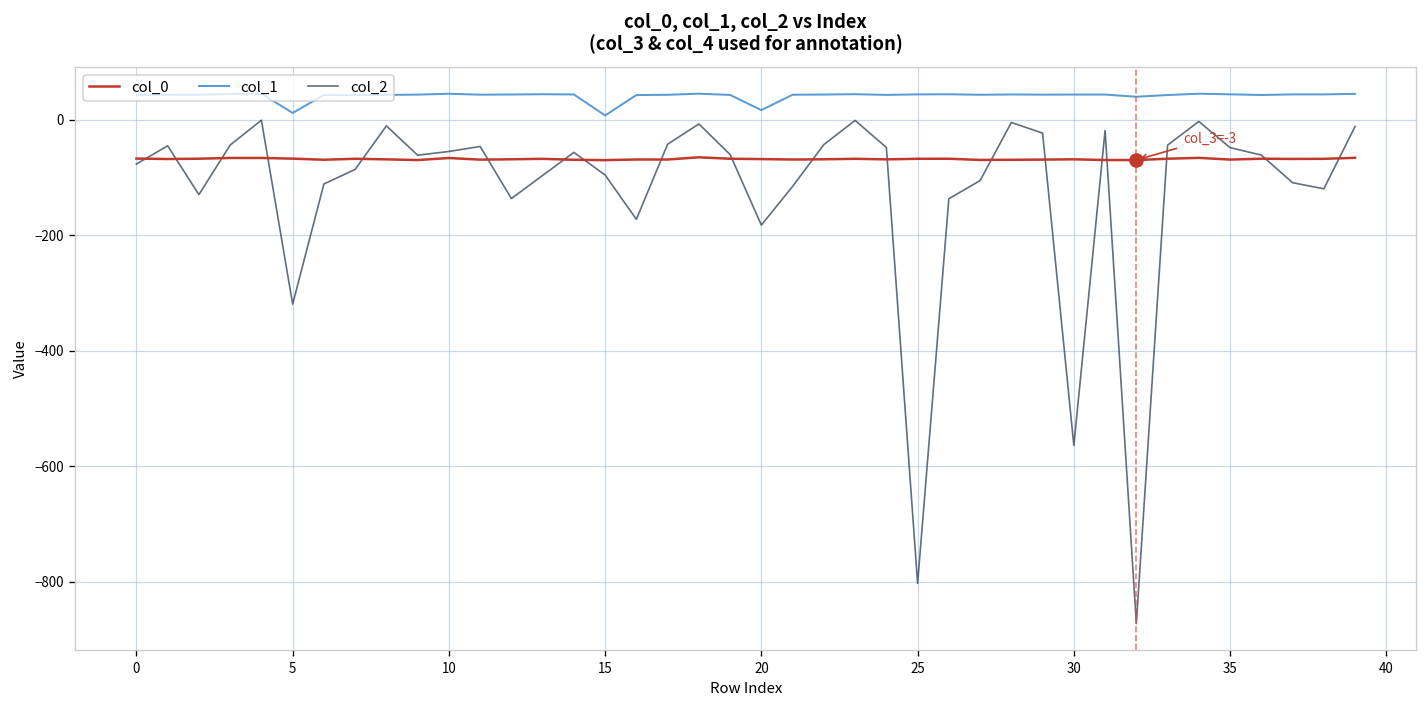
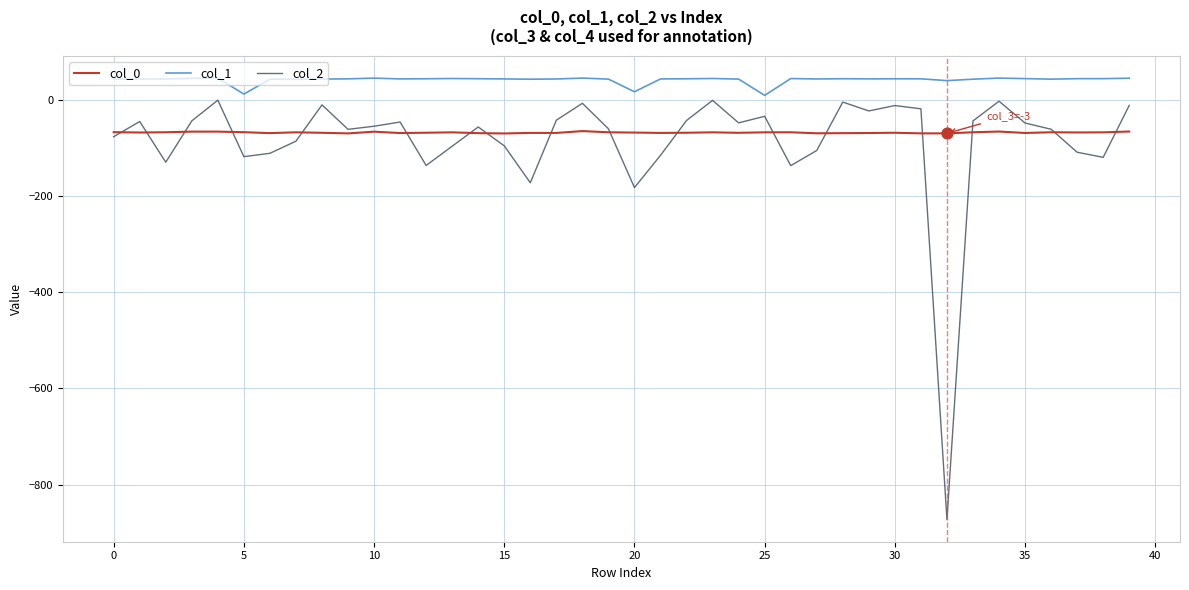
  {
    "col_1": {
      "5": 10,
      "10": 40,
-     "15": 10,
+     "15": 40,
      "20": 20,
-     "25": 40,
+     "25": 10,
      "30": 40,
      "35": 40
    },
    "col_2": {
      "0": -80,
-     "5": -320,
+     "5": -120,
      "10": -60,
      "15": -100,
      "20": -180,
-     "25": -800,
-     "30": -560
+     "25": -30,
+     "30": -10
    }
  }
